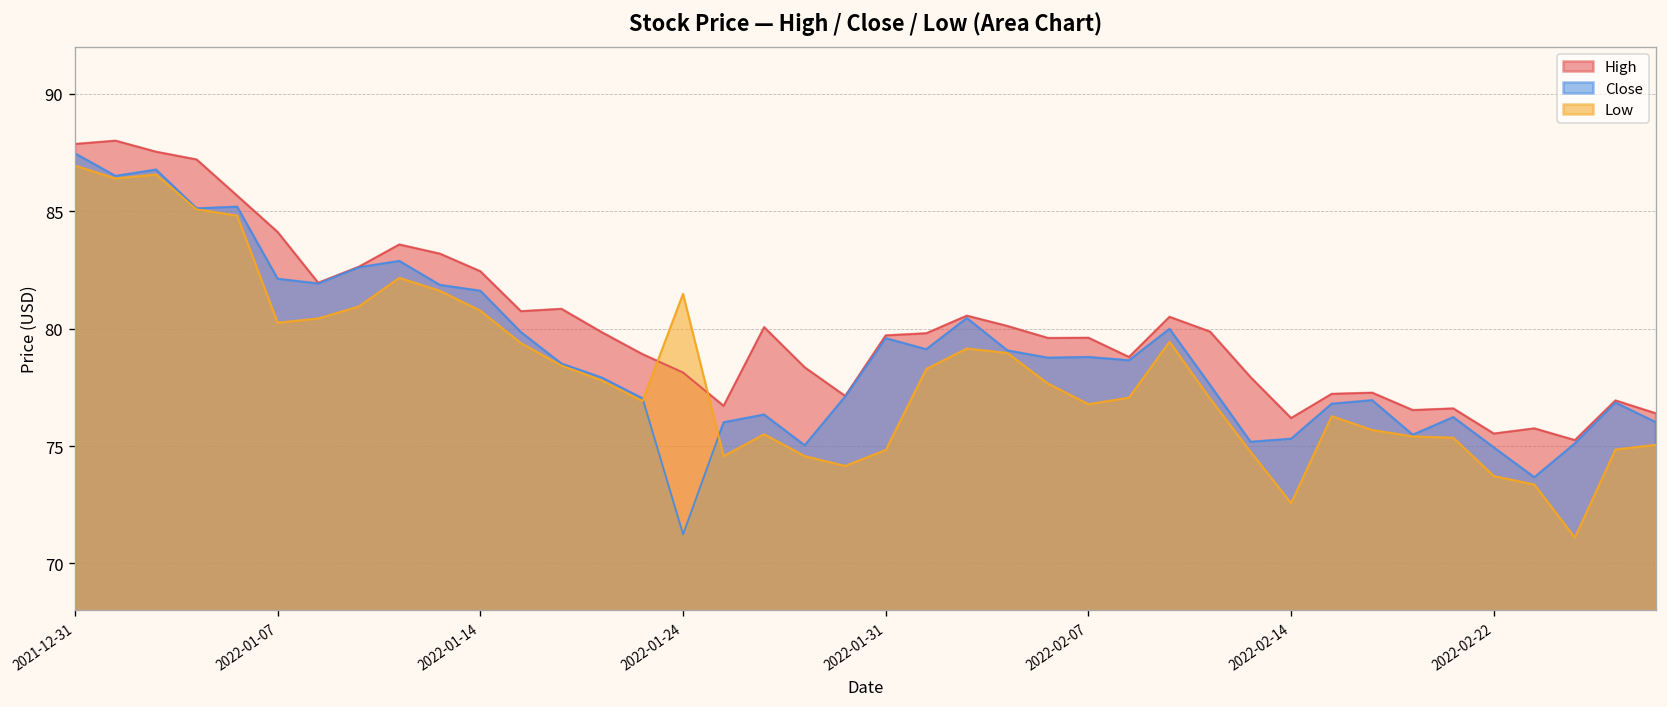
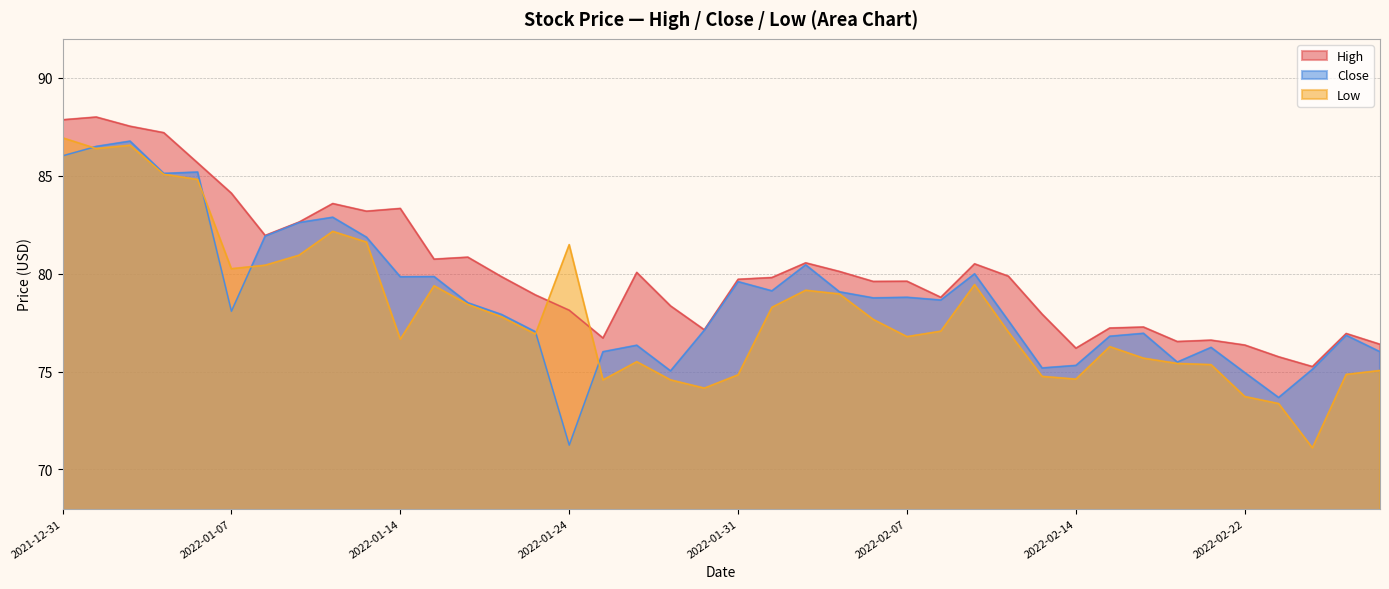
  {
    "High": {
      "2021-12-31": 87.9,
      "2022-01-07": 84.1,
-     "2022-01-14": 82.4,
+     "2022-01-14": 83.3,
      "2022-01-24": 78.1,
      "2022-02-07": 79.6,
      "2022-02-14": 76.2,
-     "2022-02-22": 75.5
+     "2022-02-22": 76.4
    },
    "Close": {
-     "2021-12-31": 87.5,
-     "2022-01-07": 82.1,
-     "2022-01-14": 81.6,
+     "2021-12-31": 86.0,
+     "2022-01-07": 78.1,
+     "2022-01-14": 79.8,
      "2022-01-24": 71.2,
      "2022-02-07": 78.8,
      "2022-02-14": 75.3,
      "2022-02-22": 74.9
    },
    "Low": {
      "2021-12-31": 86.9,
      "2022-01-07": 80.3,
-     "2022-01-14": 80.8,
+     "2022-01-14": 76.7,
      "2022-01-24": 81.5,
      "2022-01-31": 74.8,
      "2022-02-07": 76.8,
-     "2022-02-14": 72.6,
+     "2022-02-14": 74.6,
      "2022-02-22": 73.7
    }
  }
